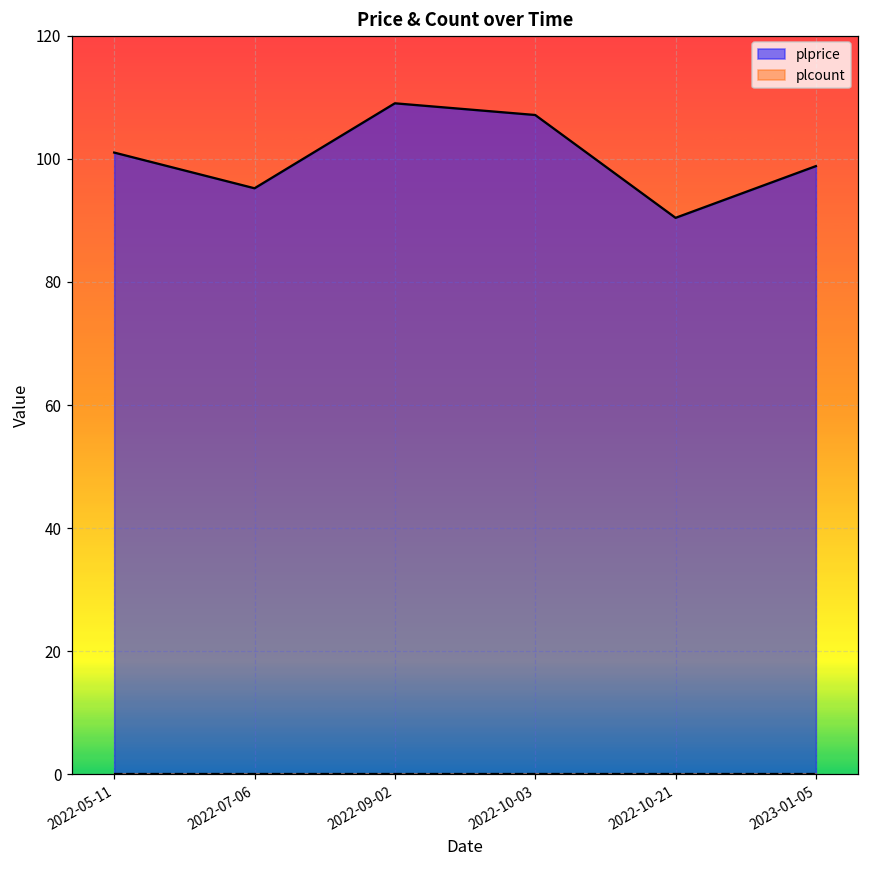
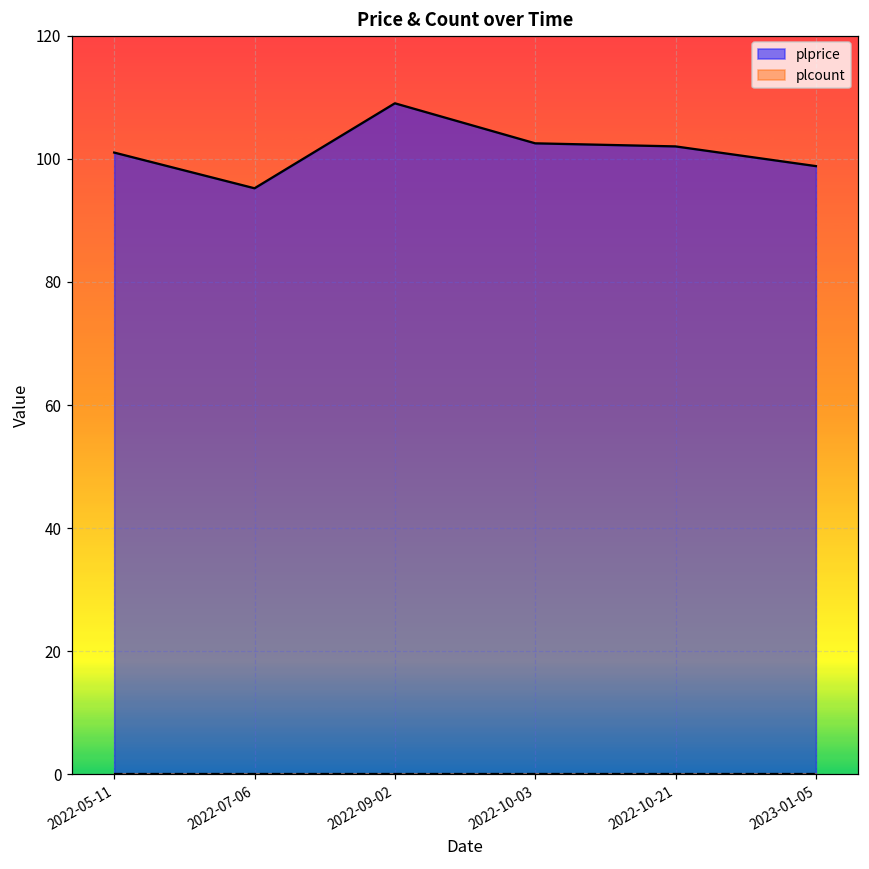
  {
    "plprice": {
      "2022-05-11": 101,
      "2022-07-06": 95,
      "2022-09-02": 109,
-     "2022-10-03": 107,
-     "2022-10-21": 90,
+     "2022-10-03": 103,
+     "2022-10-21": 102,
      "2023-01-05": 99
    },
    "plcount": {
      "2022-05-11": 0,
      "2022-07-06": 0,
      "2022-09-02": 0,
      "2022-10-03": 0,
      "2022-10-21": 0,
      "2023-01-05": 0
    }
  }
